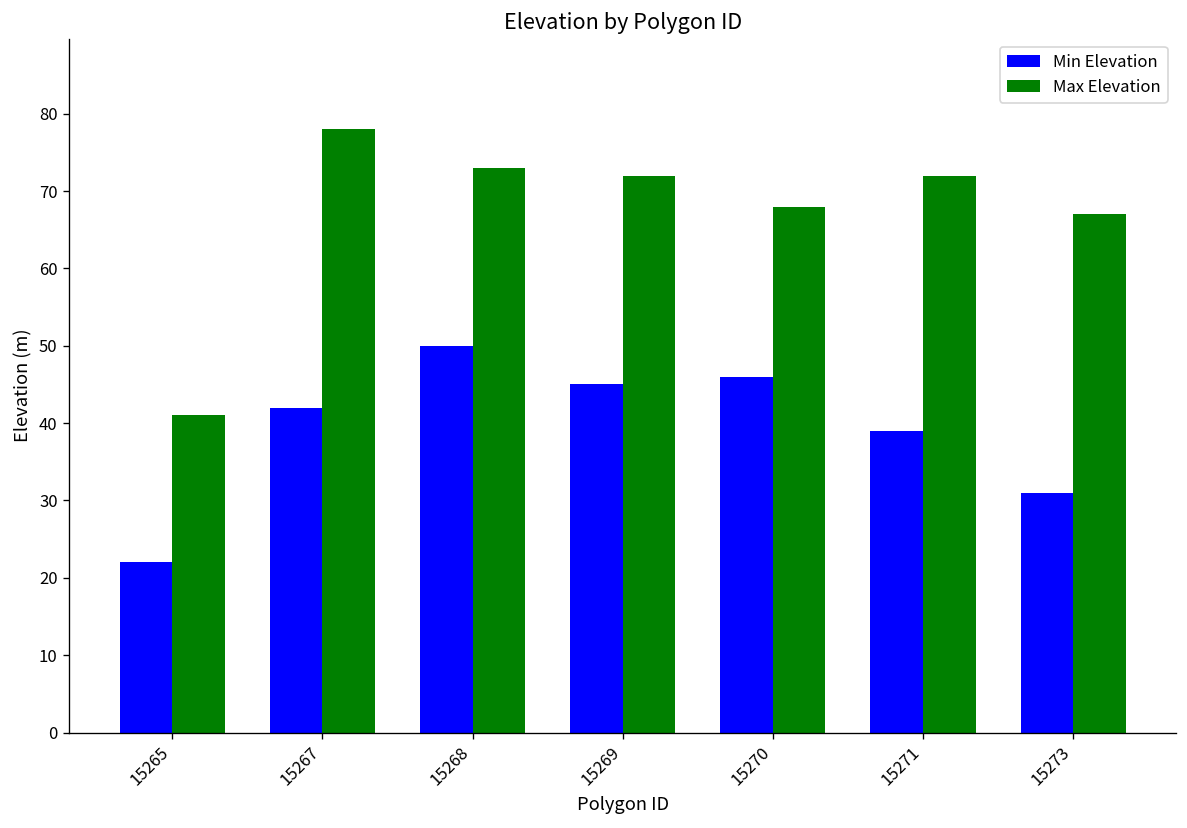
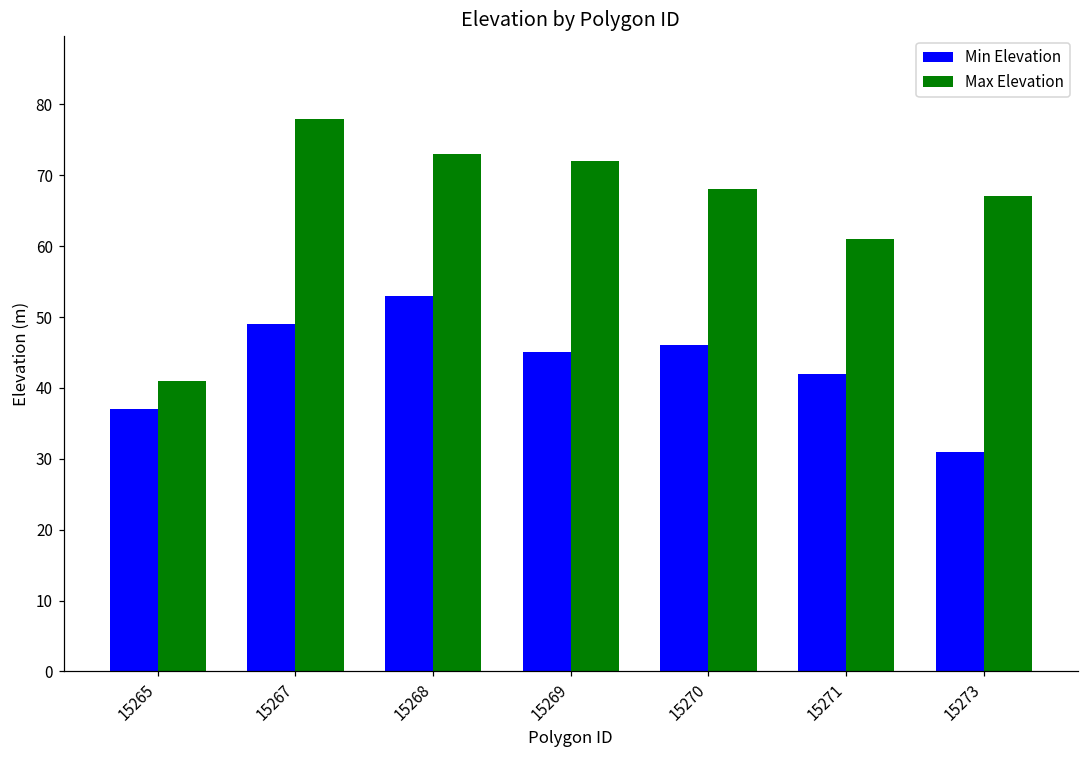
  {
    "Min Elevation": {
-     "15265": 22,
-     "15267": 42,
-     "15268": 50,
+     "15265": 37,
+     "15267": 49,
+     "15268": 53,
      "15269": 45,
      "15270": 46,
-     "15271": 39,
+     "15271": 42,
      "15273": 31
    },
    "Max Elevation": {
      "15265": 41,
      "15267": 78,
      "15268": 73,
      "15269": 72,
      "15270": 68,
-     "15271": 72,
+     "15271": 61,
      "15273": 67
    }
  }
